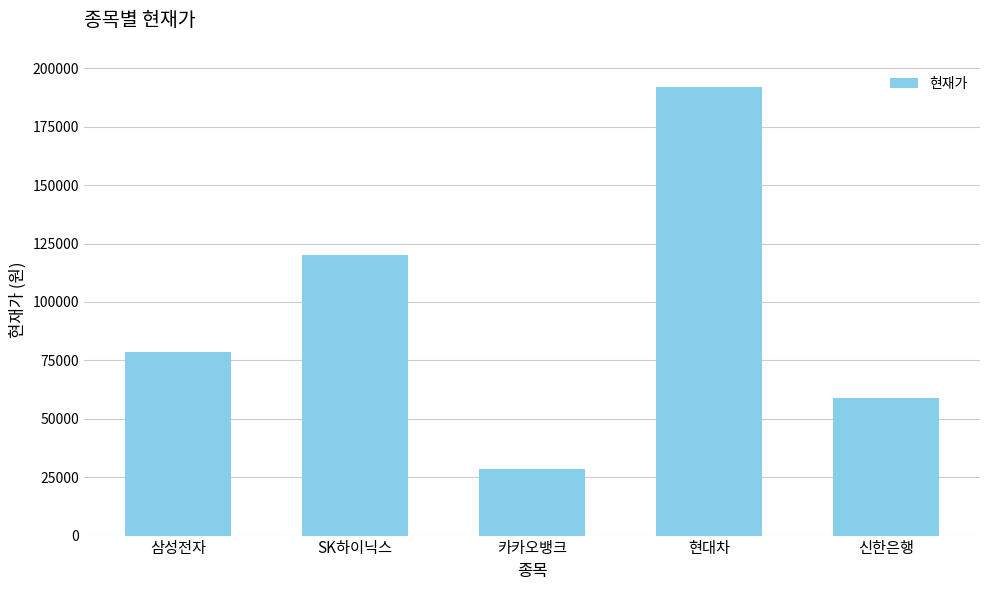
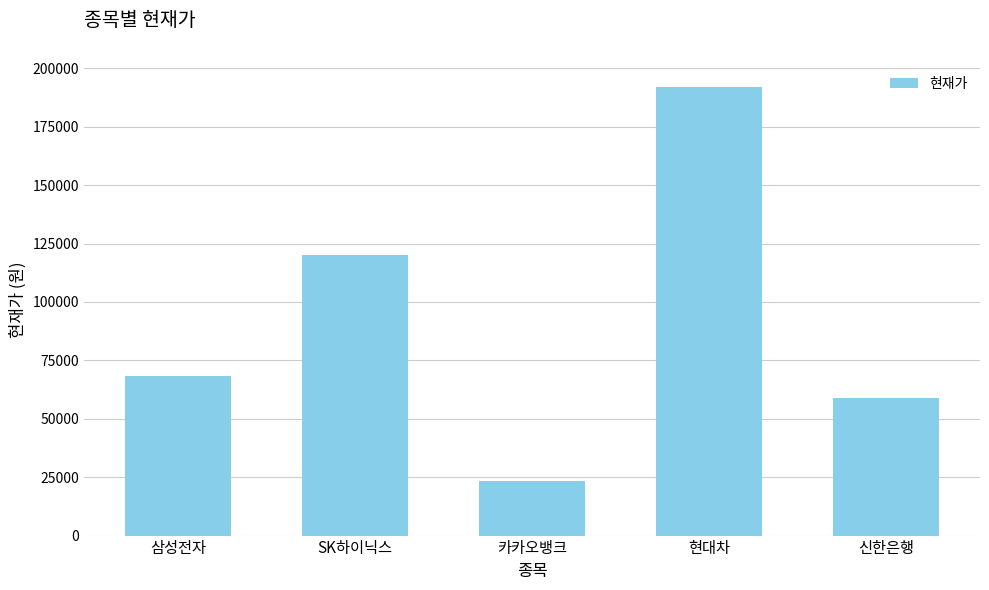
  {
-   "삼성전자": 79000,
+   "삼성전자": 68000,
    "SK하이닉스": 120000,
-   "카카오뱅크": 29000,
+   "카카오뱅크": 24000,
    "현대차": 192000,
    "신한은행": 59000
  }
